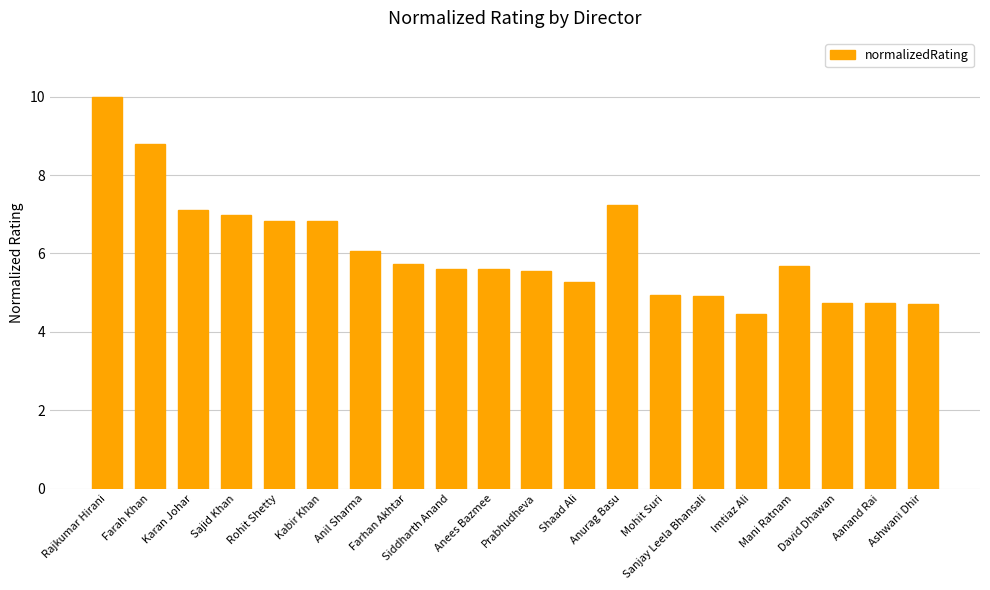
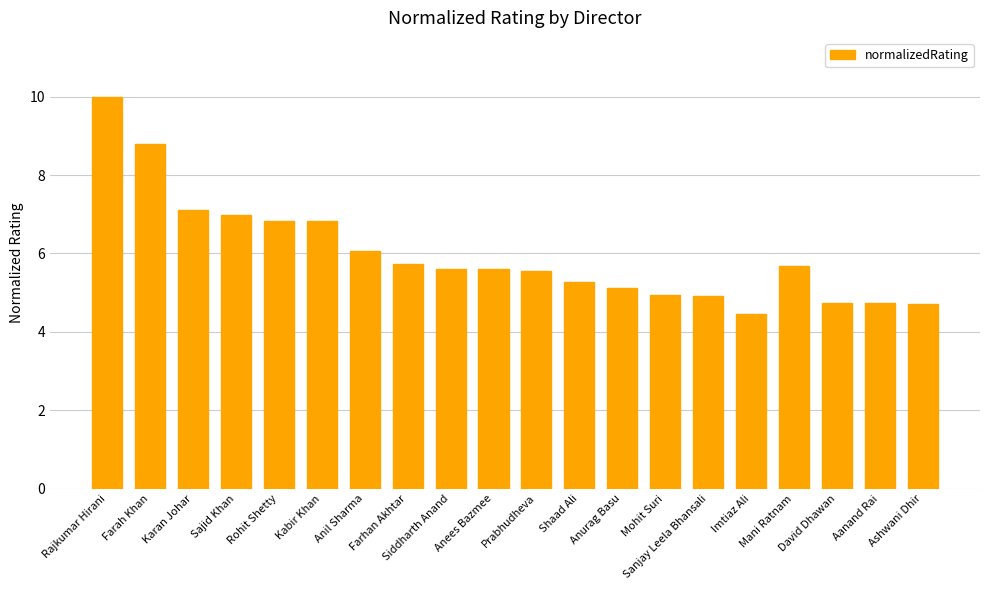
  {
    "Rajkumar Hirani": 10.0,
    "Farah Khan": 8.8,
    "Karan Johar": 7.1,
    "Sajid Khan": 7.0,
    "Rohit Shetty": 6.8,
    "Kabir Khan": 6.8,
    "Anil Sharma": 6.1,
    "Farhan Akhtar": 5.7,
    "Siddharth Anand": 5.6,
    "Anees Bazmee": 5.6,
    "Prabhudheva": 5.6,
    "Shaad Ali": 5.3,
-   "Anurag Basu": 7.2,
+   "Anurag Basu": 5.1,
    "Mohit Suri": 4.9,
    "Sanjay Leela Bhansali": 4.9,
    "Imtiaz Ali": 4.5,
    "Mani Ratnam": 5.7,
    "David Dhawan": 4.7,
    "Aanand Rai": 4.7,
    "Ashwani Dhir": 4.7
  }
